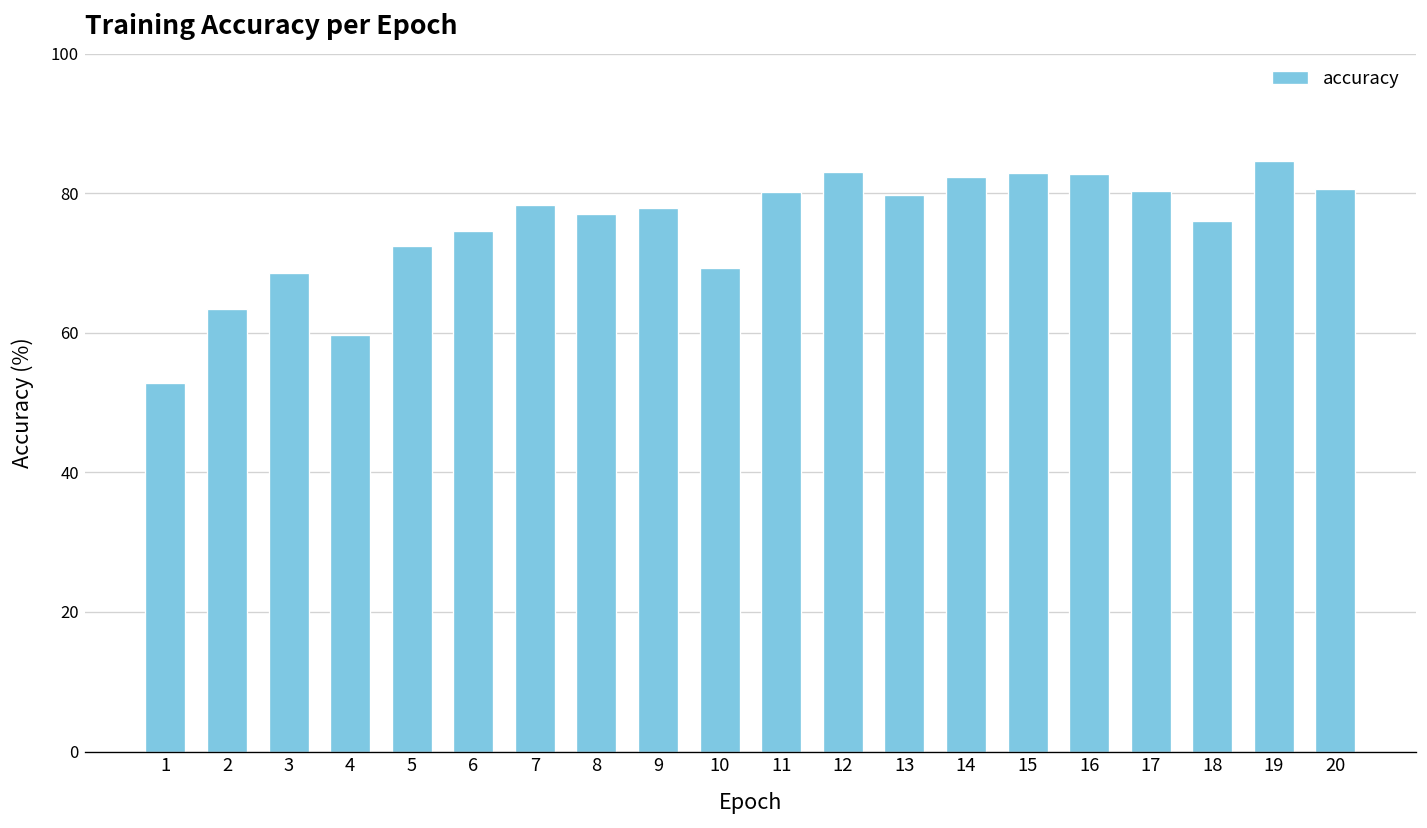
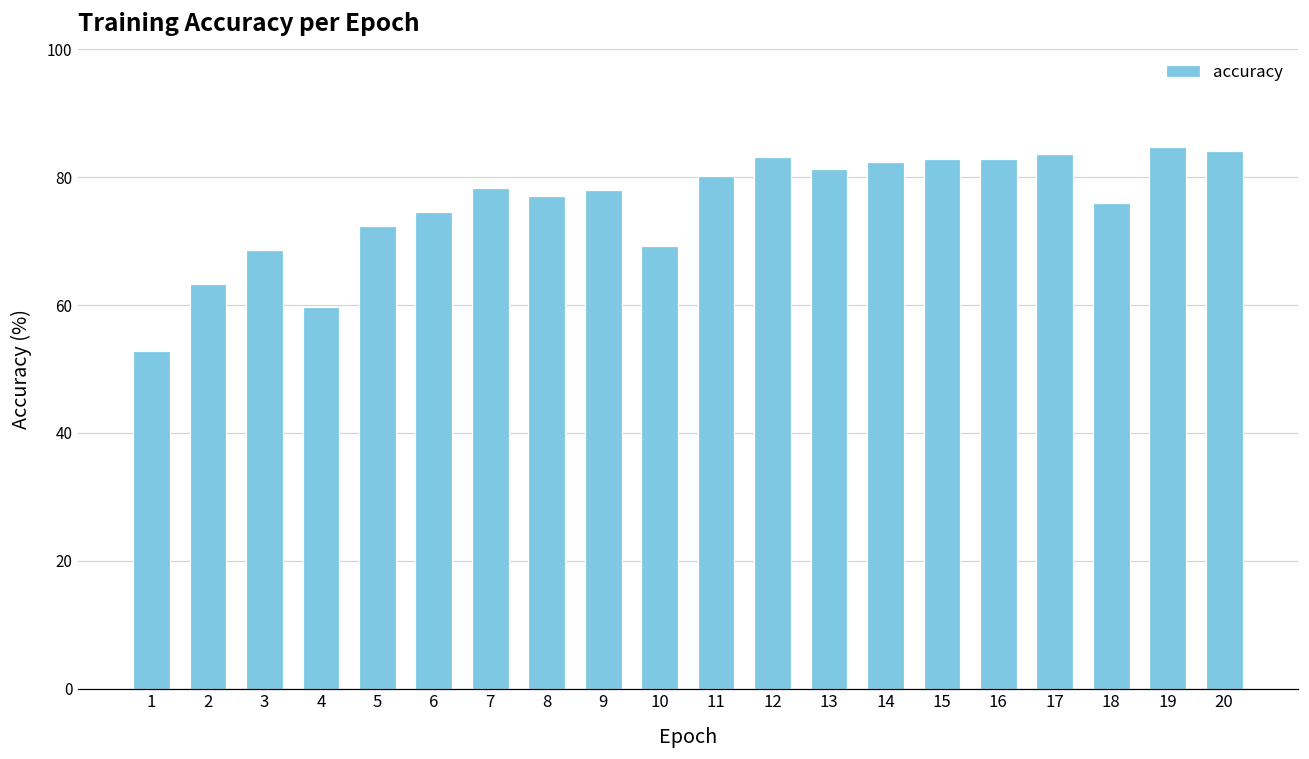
  {
    "1": 53,
    "2": 63,
    "3": 69,
    "4": 60,
    "5": 72,
    "6": 75,
    "7": 78,
    "8": 77,
    "9": 78,
    "10": 69,
    "11": 80,
    "12": 83,
-   "13": 80,
+   "13": 81,
    "14": 82,
    "15": 83,
    "16": 83,
-   "17": 80,
+   "17": 84,
    "18": 76,
    "19": 85,
-   "20": 81
+   "20": 84
  }
